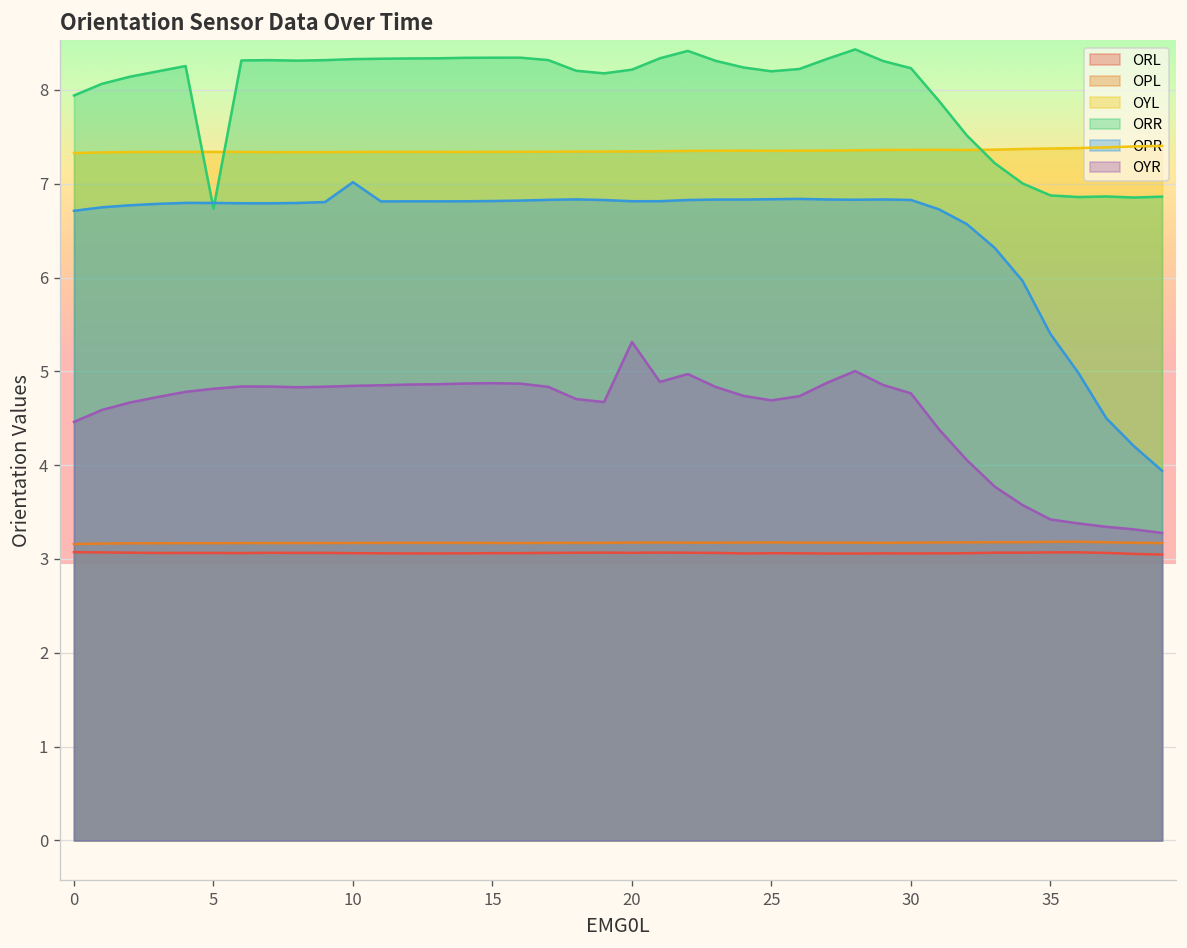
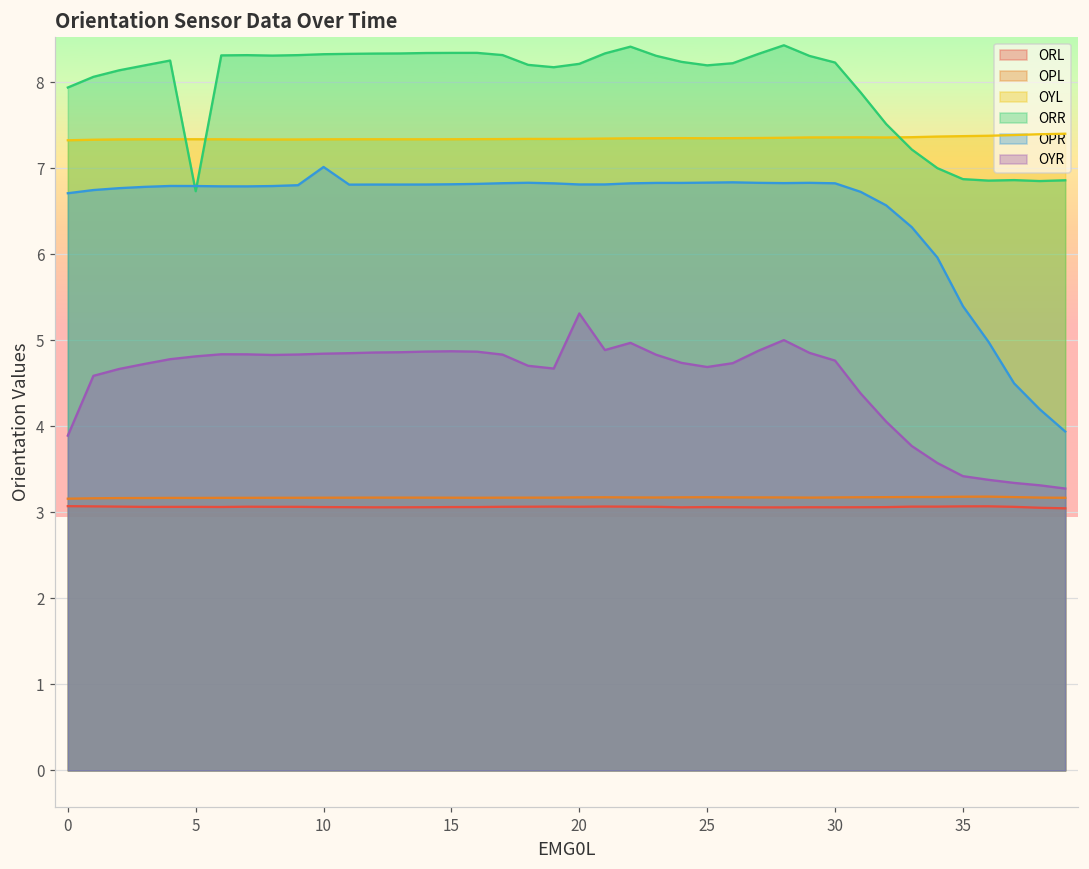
  {
    "ORR": {
      "0": 7.9,
      "5": 6.7,
      "10": 8.3,
      "15": 8.3,
      "20": 8.2,
      "25": 8.2,
      "30": 8.2,
      "35": 6.9
    },
    "OPR": {
      "0": 6.7,
      "5": 6.8,
      "10": 7.0,
      "15": 6.8,
      "20": 6.8,
      "25": 6.8,
      "30": 6.8,
      "35": 5.4
    },
    "OYR": {
-     "0": 4.5,
+     "0": 3.9,
      "5": 4.8,
      "10": 4.8,
      "15": 4.9,
      "20": 5.3,
      "25": 4.7,
      "30": 4.8,
      "35": 3.4
    }
  }
